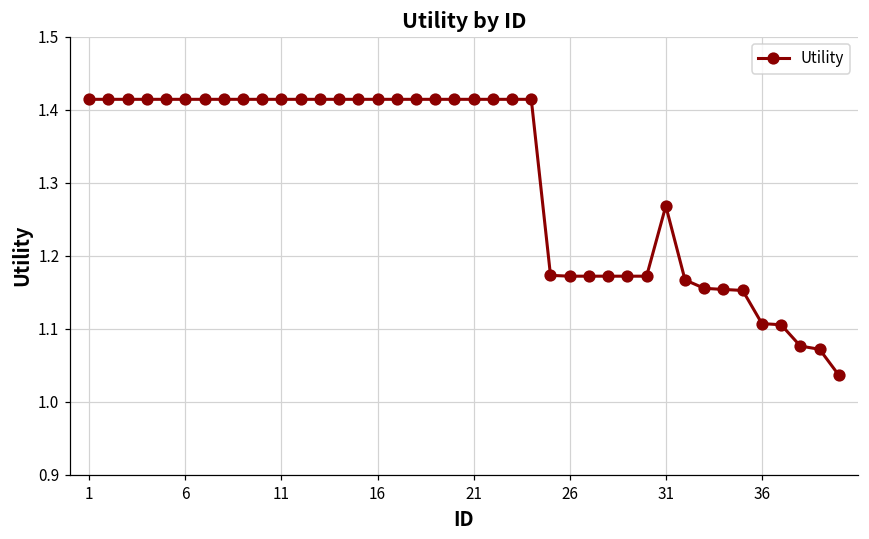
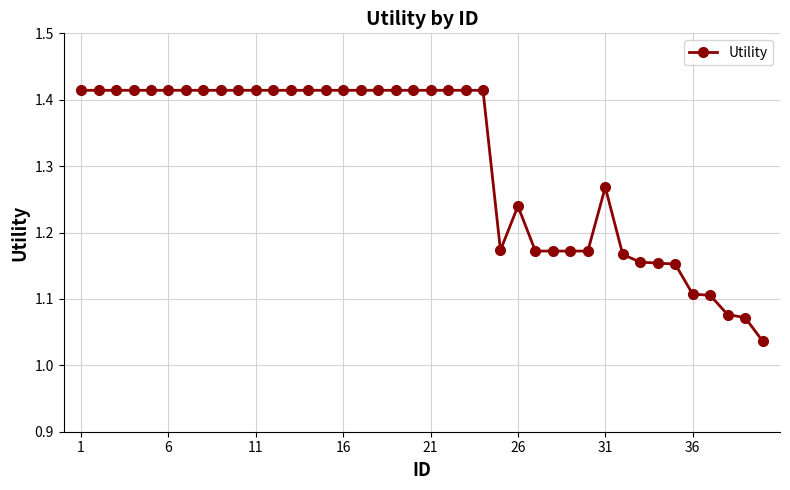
  {
    "1": 1.41,
    "6": 1.41,
    "11": 1.41,
    "16": 1.41,
    "21": 1.41,
-   "26": 1.17,
+   "26": 1.24,
    "31": 1.27,
    "36": 1.11
  }
